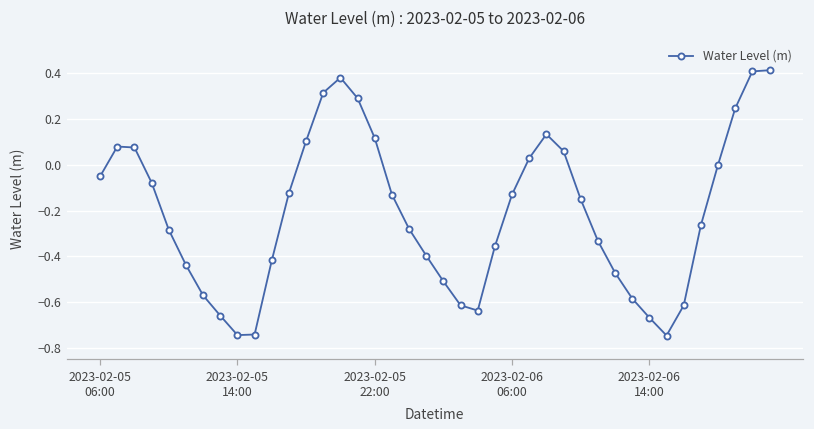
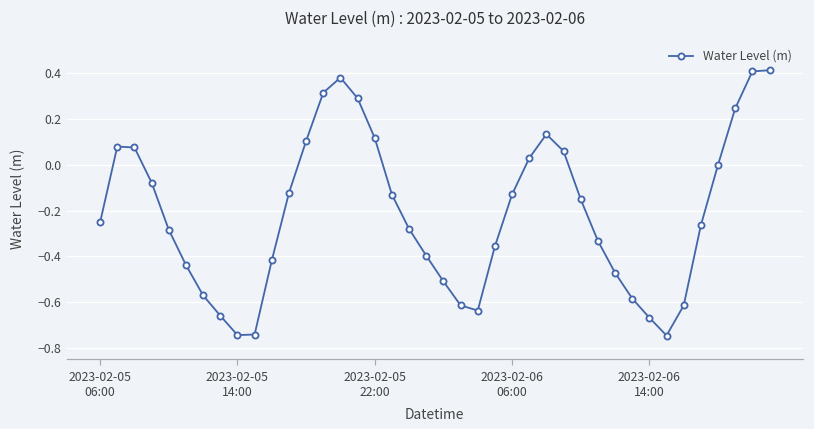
  {
-   "2023-02-05 06:00": -0.05,
+   "2023-02-05 06:00": -0.25,
    "2023-02-05 14:00": -0.74,
    "2023-02-05 22:00": 0.12,
    "2023-02-06 06:00": -0.13,
    "2023-02-06 14:00": -0.67
  }
